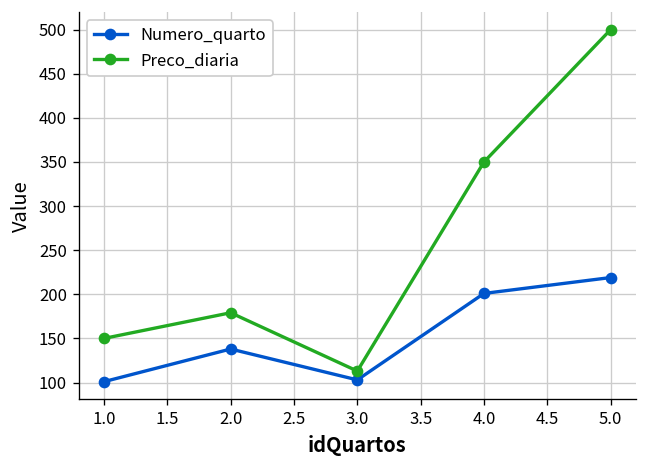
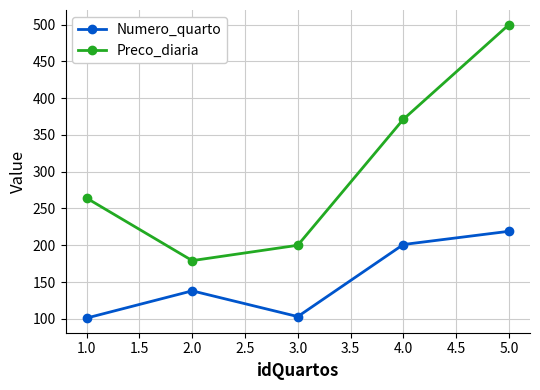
  {
    "Numero_quarto": {
      "1.0": 100,
      "2.0": 140,
      "3.0": 100,
      "4.0": 200,
      "5.0": 220
    },
    "Preco_diaria": {
-     "1.0": 150,
+     "1.0": 260,
      "2.0": 180,
-     "3.0": 110,
-     "4.0": 350,
+     "3.0": 200,
+     "4.0": 370,
      "5.0": 500
    }
  }
